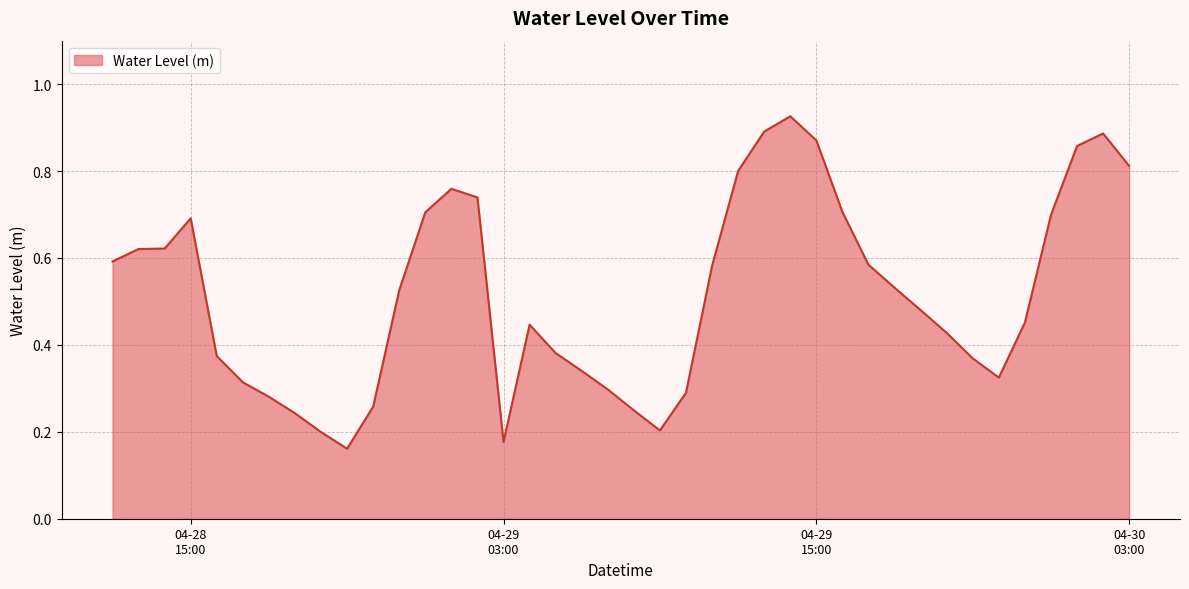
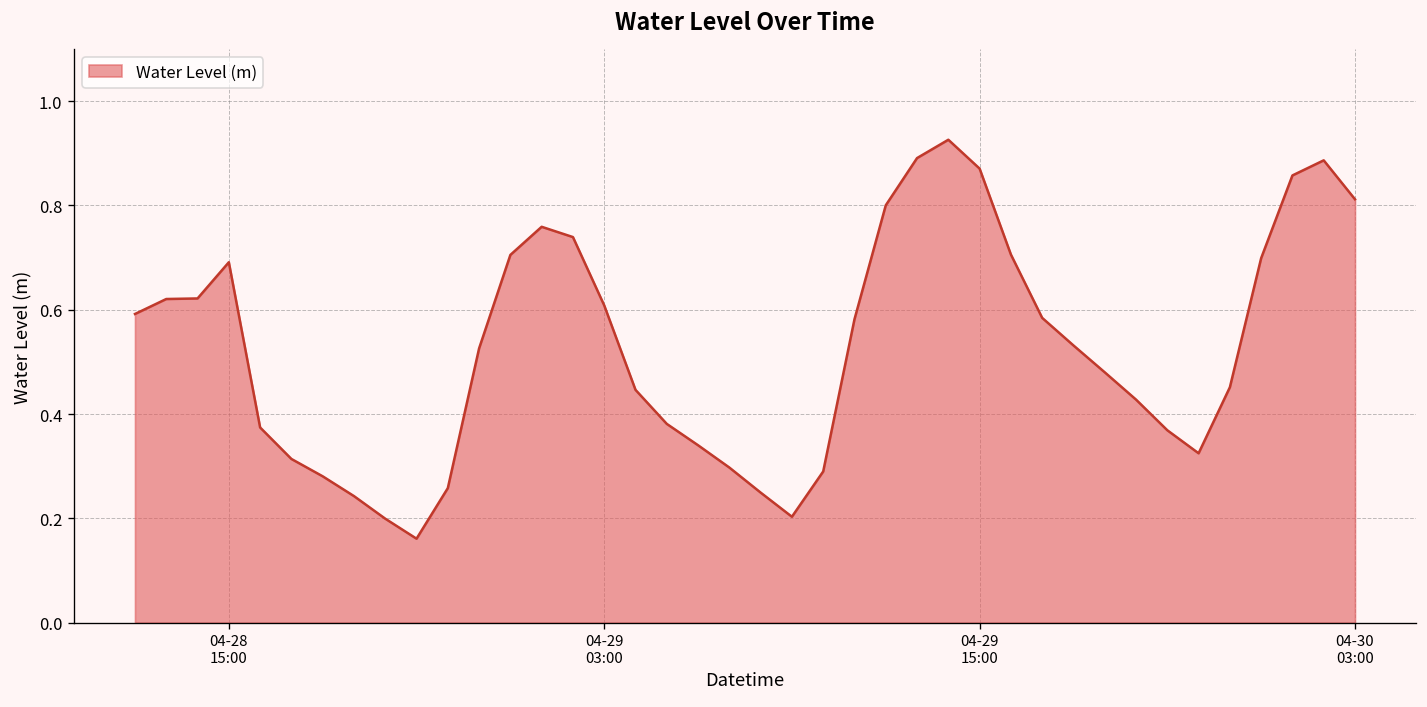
  {
    "04-28 15:00": 0.69,
-   "04-29 03:00": 0.18,
+   "04-29 03:00": 0.61,
    "04-29 15:00": 0.87,
    "04-30 03:00": 0.81
  }
